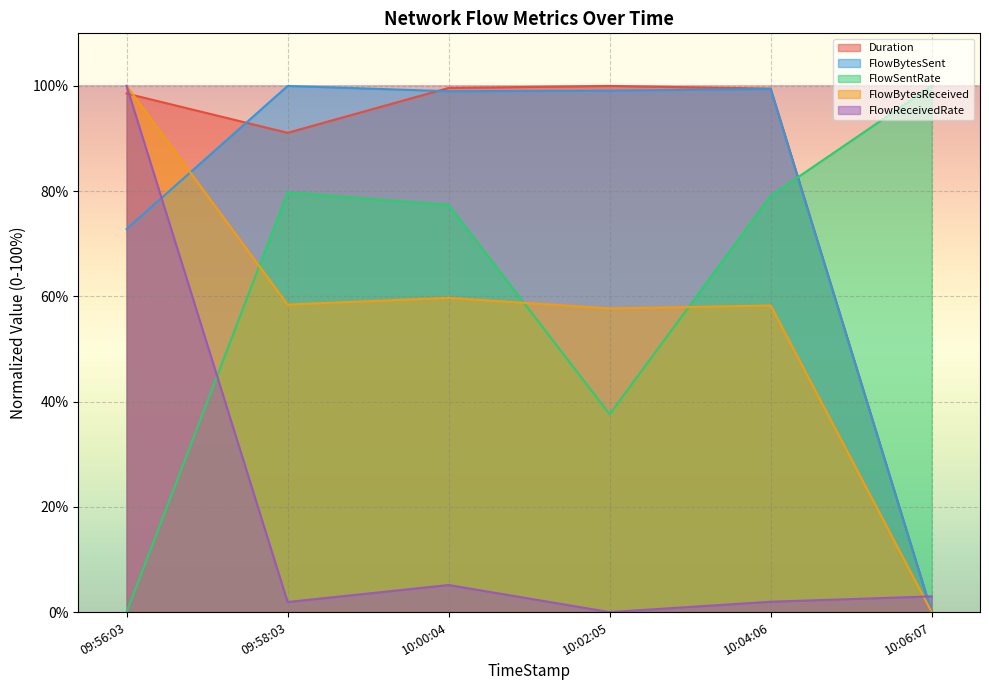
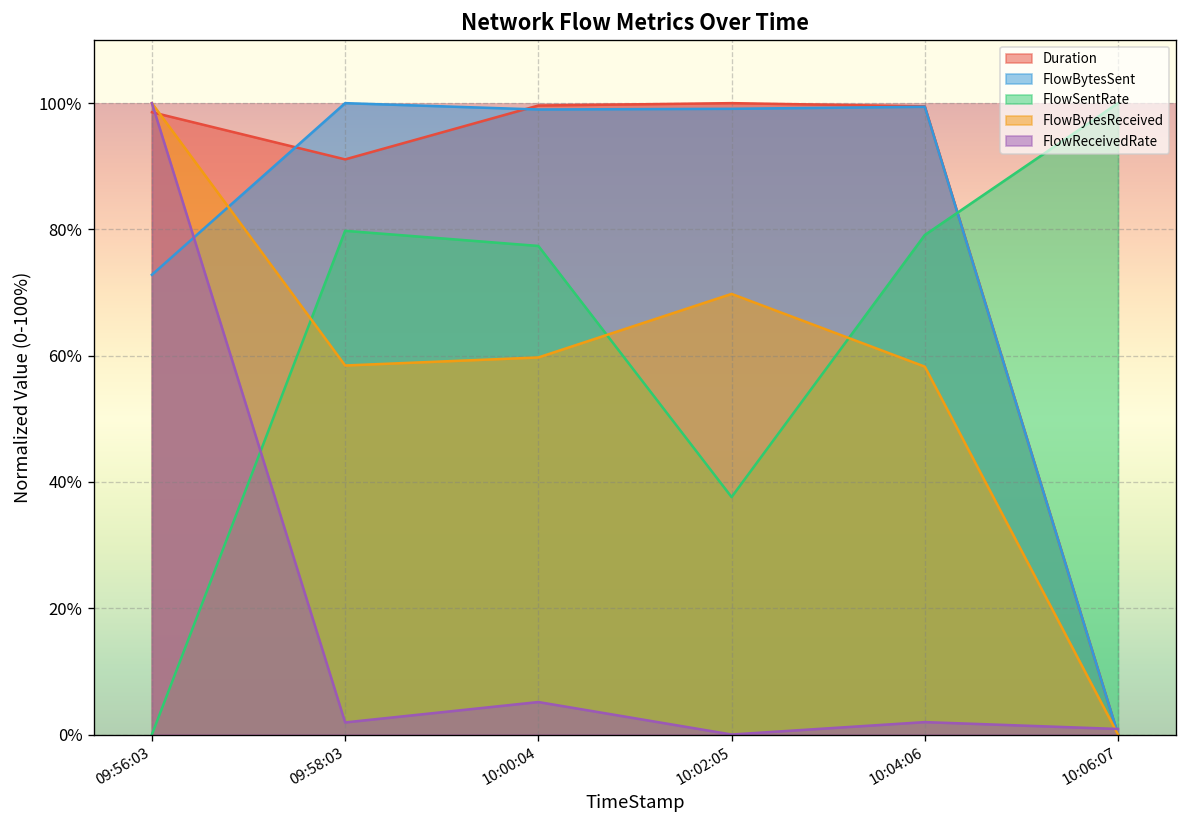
  {
    "Duration": {
      "09:56:03": "99%",
      "09:58:03": "91%",
      "10:00:04": "100%",
      "10:02:05": "100%"
    },
    "FlowBytesSent": {
      "09:56:03": "73%",
      "09:58:03": "100%",
      "10:00:04": "99%",
      "10:02:05": "99%"
    },
    "FlowSentRate": {
      "09:56:03": "0%",
      "09:58:03": "80%",
      "10:00:04": "77%",
      "10:02:05": "38%",
      "10:04:06": "79%"
    },
    "FlowBytesReceived": {
      "09:58:03": "58%",
      "10:00:04": "60%",
-     "10:02:05": "58%",
+     "10:02:05": "70%",
      "10:04:06": "58%"
    },
    "FlowReceivedRate": {
      "09:58:03": "2%",
      "10:00:04": "5%",
      "10:02:05": "0%",
      "10:04:06": "2%",
-     "10:06:07": "3%"
+     "10:06:07": "1%"
    }
  }
